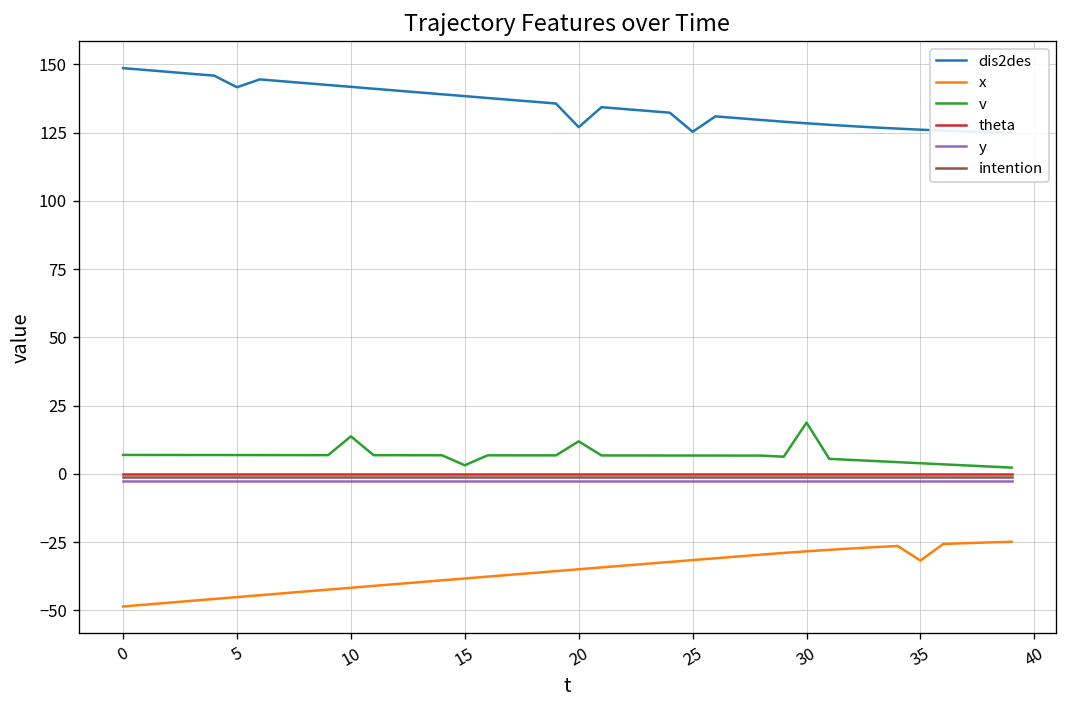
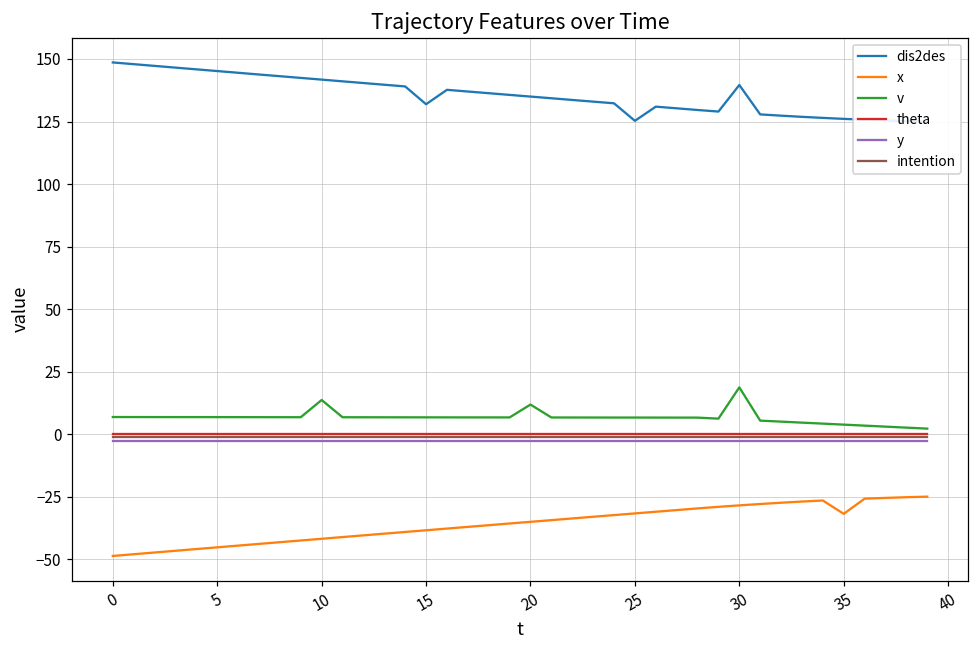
  {
    "dis2des": {
      "0": 149,
-     "5": 142,
+     "5": 145,
      "10": 142,
-     "15": 138,
-     "20": 127,
+     "15": 132,
+     "20": 135,
      "25": 125,
-     "30": 128,
+     "30": 140,
      "35": 126
    },
    "x": {
      "0": -49,
      "5": -45,
      "10": -42,
      "15": -38,
      "20": -35,
      "25": -32,
      "30": -28,
      "35": -32
    },
    "v": {
      "0": 7,
      "5": 7,
      "10": 14,
-     "15": 3,
+     "15": 7,
      "20": 12,
      "25": 7,
      "30": 19,
      "35": 4
    },
    "y": {
      "0": -3,
      "5": -3,
      "10": -3,
      "15": -3,
      "20": -3,
      "25": -3,
      "30": -3,
      "35": -3
    }
  }
